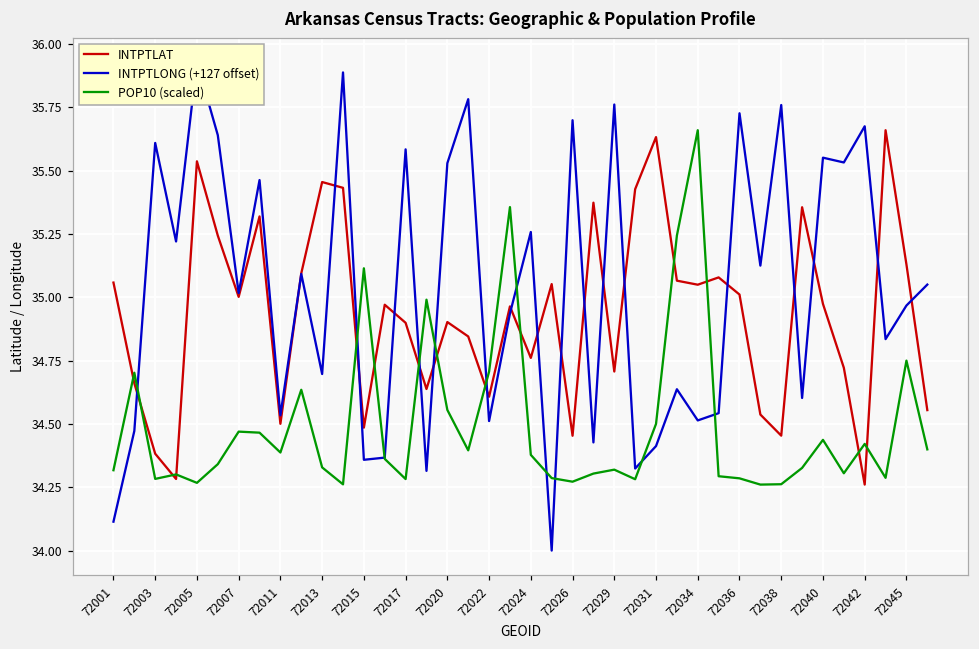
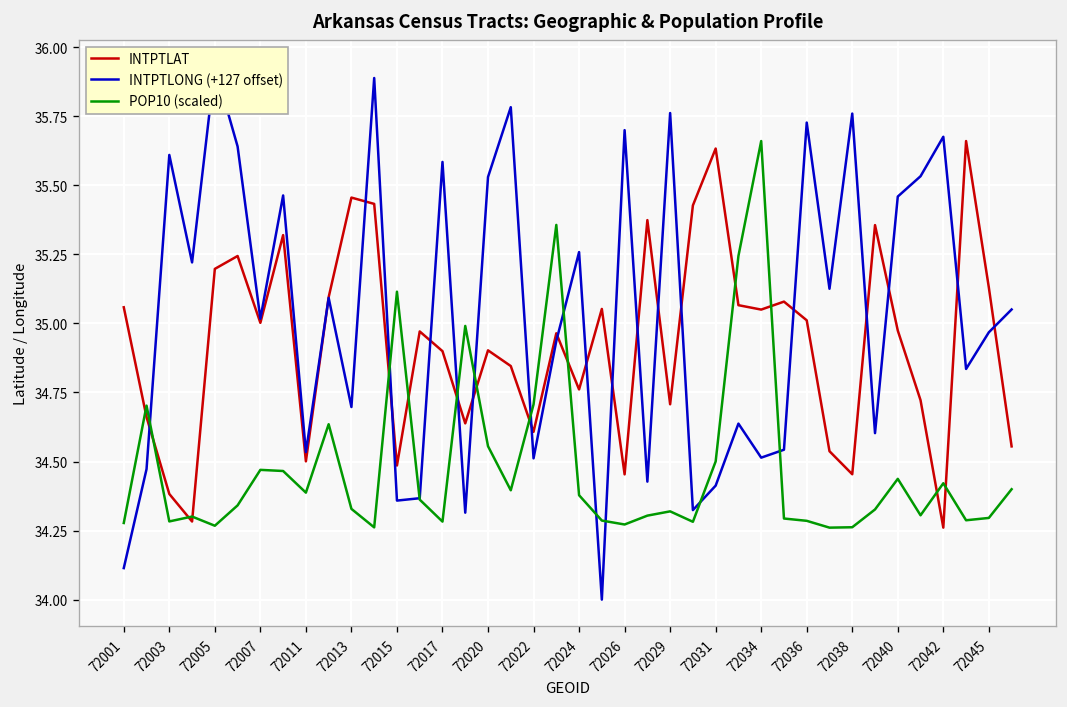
  {
    "INTPTLAT": {
      "72001": 35.06,
      "72003": 34.38,
-     "72005": 35.54,
+     "72005": 35.20,
      "72007": 35.00,
      "72011": 34.50,
      "72013": 35.46,
      "72015": 34.49,
      "72017": 34.90,
      "72020": 34.90,
      "72022": 34.61,
      "72024": 34.76,
      "72026": 34.45,
      "72029": 34.71,
      "72031": 35.63,
      "72034": 35.05,
      "72036": 35.01,
      "72038": 34.45,
      "72040": 34.97,
      "72042": 34.26,
      "72045": 35.13
    },
    "INTPTLONG (+127 offset)": {
      "72001": 34.11,
      "72003": 35.61,
      "72007": 35.02,
      "72011": 34.53,
      "72013": 34.70,
      "72015": 34.36,
      "72017": 35.58,
      "72020": 35.53,
      "72022": 34.51,
      "72024": 35.26,
      "72026": 35.70,
      "72029": 35.76,
      "72031": 34.41,
      "72034": 34.51,
      "72036": 35.73,
      "72038": 35.76,
-     "72040": 35.55,
+     "72040": 35.46,
      "72042": 35.68,
      "72045": 34.97
    },
    "POP10 (scaled)": {
-     "72001": 34.32,
+     "72001": 34.28,
      "72003": 34.28,
      "72005": 34.27,
      "72007": 34.47,
      "72011": 34.39,
      "72013": 34.33,
      "72015": 35.11,
      "72017": 34.28,
      "72020": 34.56,
      "72022": 34.71,
      "72024": 34.38,
      "72026": 34.27,
      "72029": 34.32,
      "72031": 34.50,
      "72034": 35.66,
      "72036": 34.29,
      "72038": 34.26,
      "72040": 34.44,
      "72042": 34.42,
-     "72045": 34.75
+     "72045": 34.30
    }
  }
